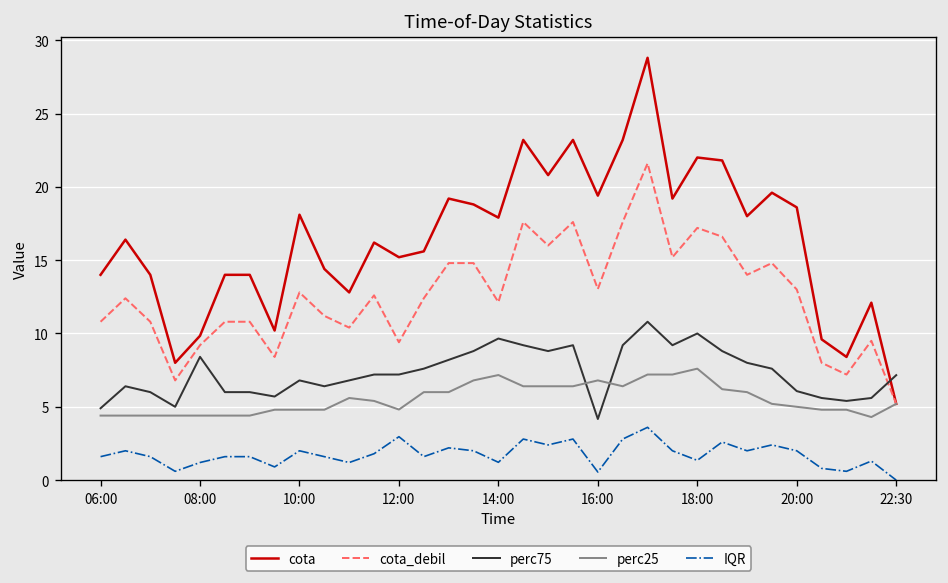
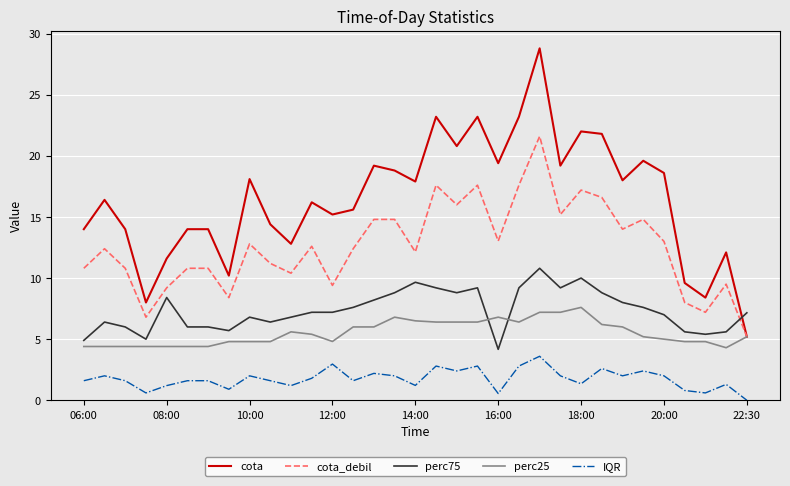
  {
    "cota": {
      "06:00": 14.0,
-     "08:00": 9.8,
+     "08:00": 11.6,
      "10:00": 18.1,
      "12:00": 15.2,
      "14:00": 17.9,
      "16:00": 19.4,
      "18:00": 22.0,
      "20:00": 18.6
    },
    "cota_debil": {
      "06:00": 10.8,
      "08:00": 9.2,
      "10:00": 12.8,
      "12:00": 9.4,
      "14:00": 12.1,
      "16:00": 13.0,
      "18:00": 17.2,
      "20:00": 13.0
    },
    "perc75": {
      "06:00": 4.9,
      "08:00": 8.4,
      "10:00": 6.8,
      "12:00": 7.2,
      "14:00": 9.7,
      "16:00": 4.2,
      "18:00": 10.0,
-     "20:00": 6.1,
+     "20:00": 7.0,
      "22:30": 7.2
    },
    "perc25": {
      "06:00": 4.4,
      "08:00": 4.4,
      "10:00": 4.8,
      "12:00": 4.8,
-     "14:00": 7.2,
+     "14:00": 6.5,
      "16:00": 6.8,
      "18:00": 7.6,
      "20:00": 5.0
    },
    "IQR": {
      "06:00": 1.6,
      "08:00": 1.2,
      "10:00": 2.0,
      "12:00": 3.0,
      "14:00": 1.2,
      "16:00": 0.6,
      "18:00": 1.3,
      "20:00": 2.0,
      "22:30": 0.0
    }
  }
